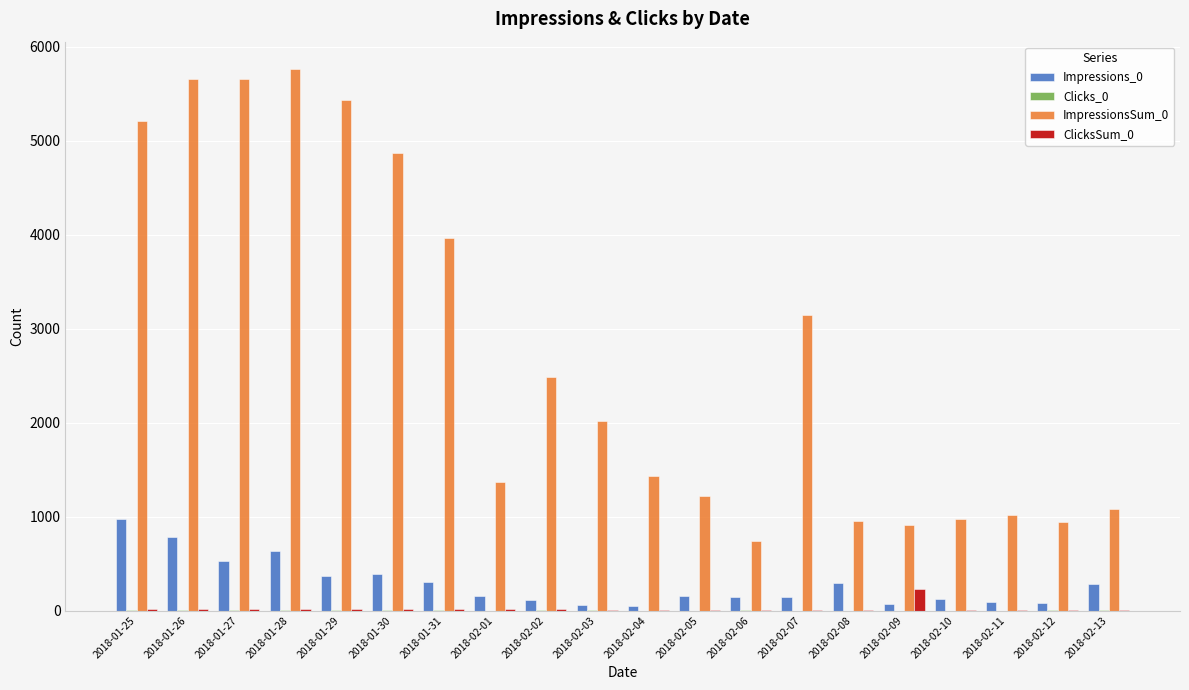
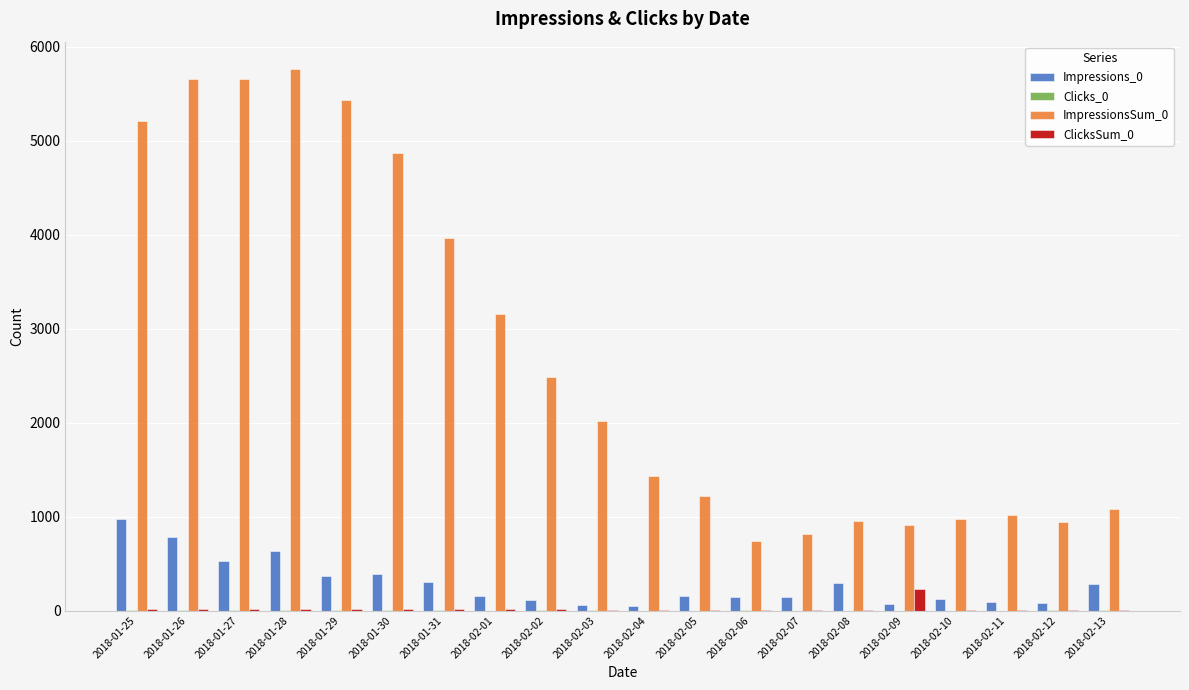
  {
    "Impressions_0": {
      "2018-01-25": 1000,
      "2018-01-26": 800,
      "2018-01-27": 500,
      "2018-01-28": 600,
      "2018-01-29": 400,
      "2018-01-30": 400,
      "2018-01-31": 300,
      "2018-02-01": 200,
      "2018-02-02": 100,
      "2018-02-03": 100,
      "2018-02-04": 100,
      "2018-02-05": 200,
      "2018-02-06": 100,
      "2018-02-07": 100,
      "2018-02-08": 300,
      "2018-02-09": 100,
      "2018-02-10": 100,
      "2018-02-11": 100,
      "2018-02-12": 100,
      "2018-02-13": 300
    },
    "Clicks_0": {
      "2018-02-01": 0,
      "2018-02-04": 0,
      "2018-02-05": 0,
      "2018-02-07": 0,
      "2018-02-08": 0,
      "2018-02-09": 0,
      "2018-02-10": 0,
      "2018-02-11": 0
    },
    "ImpressionsSum_0": {
      "2018-01-25": 5200,
      "2018-01-26": 5700,
      "2018-01-27": 5700,
      "2018-01-28": 5800,
      "2018-01-29": 5400,
      "2018-01-30": 4900,
      "2018-01-31": 4000,
-     "2018-02-01": 1400,
+     "2018-02-01": 3200,
      "2018-02-02": 2500,
      "2018-02-03": 2000,
      "2018-02-04": 1400,
      "2018-02-05": 1200,
      "2018-02-06": 700,
-     "2018-02-07": 3100,
+     "2018-02-07": 800,
      "2018-02-08": 1000,
      "2018-02-09": 900,
      "2018-02-10": 1000,
      "2018-02-11": 1000,
      "2018-02-12": 900,
      "2018-02-13": 1100
    },
    "ClicksSum_0": {
      "2018-02-09": 200
    }
  }
